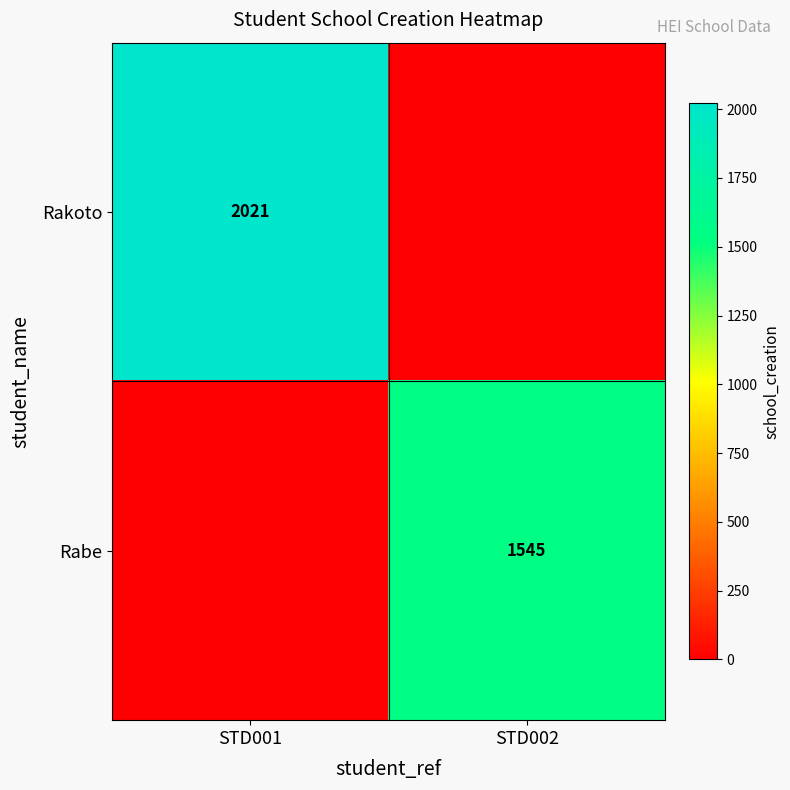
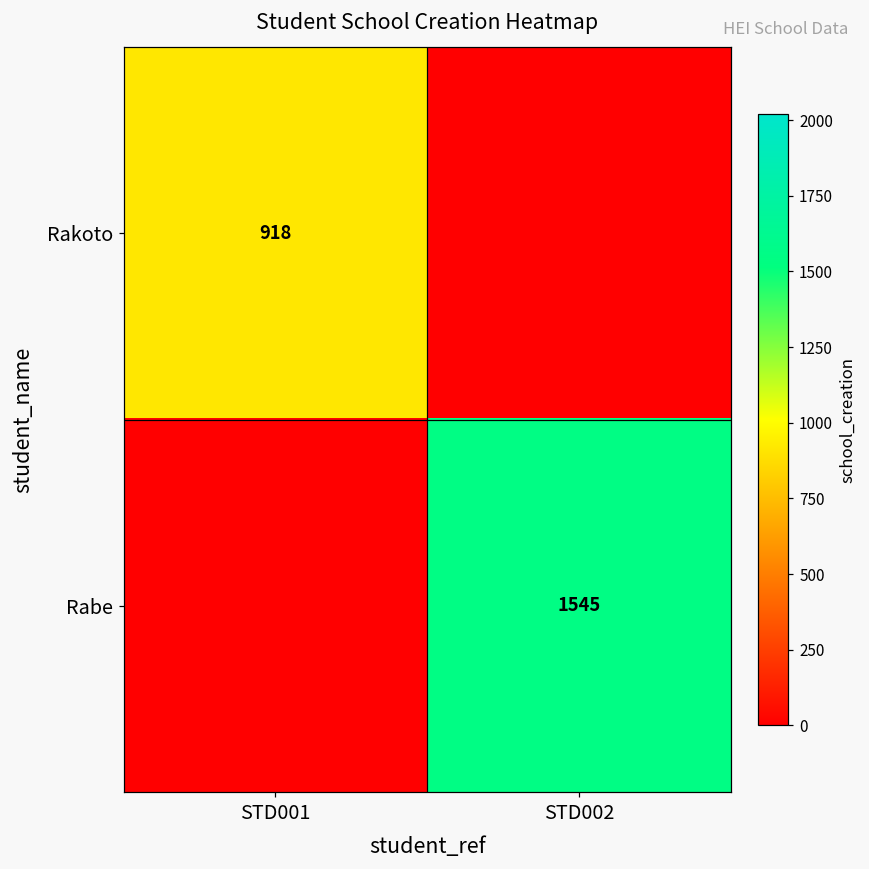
  {
    "Rakoto": {
-     "STD001": 2021
+     "STD001": 918
    },
    "Rabe": {
      "STD002": 1545
    }
  }
